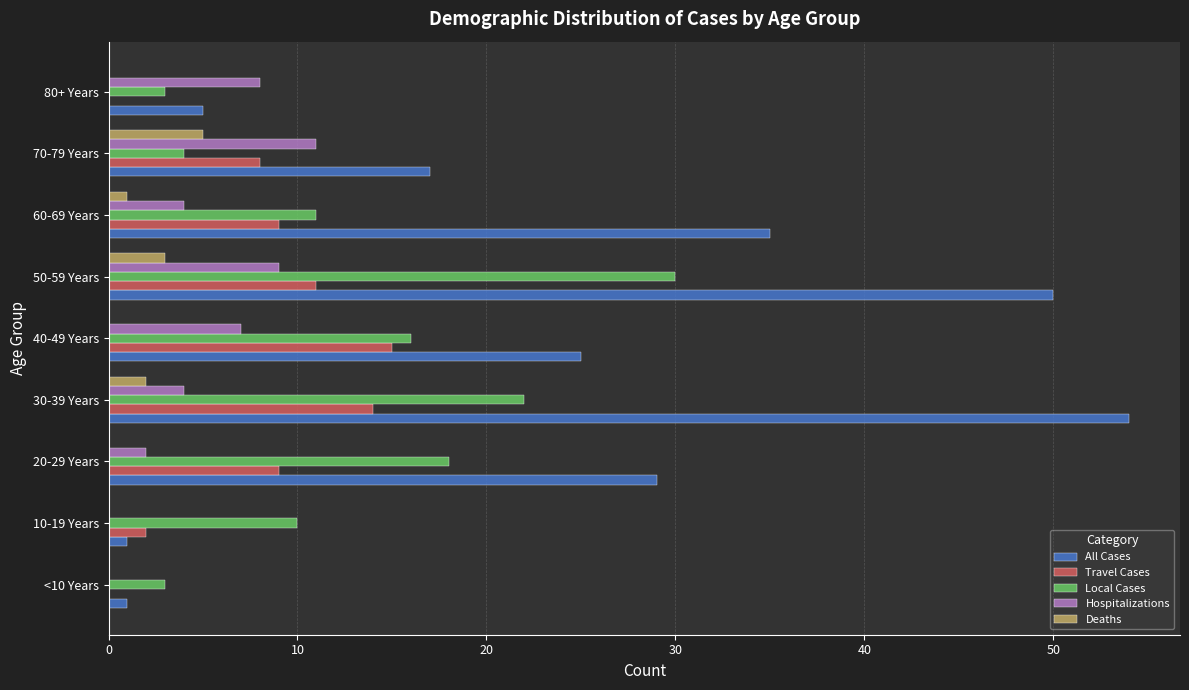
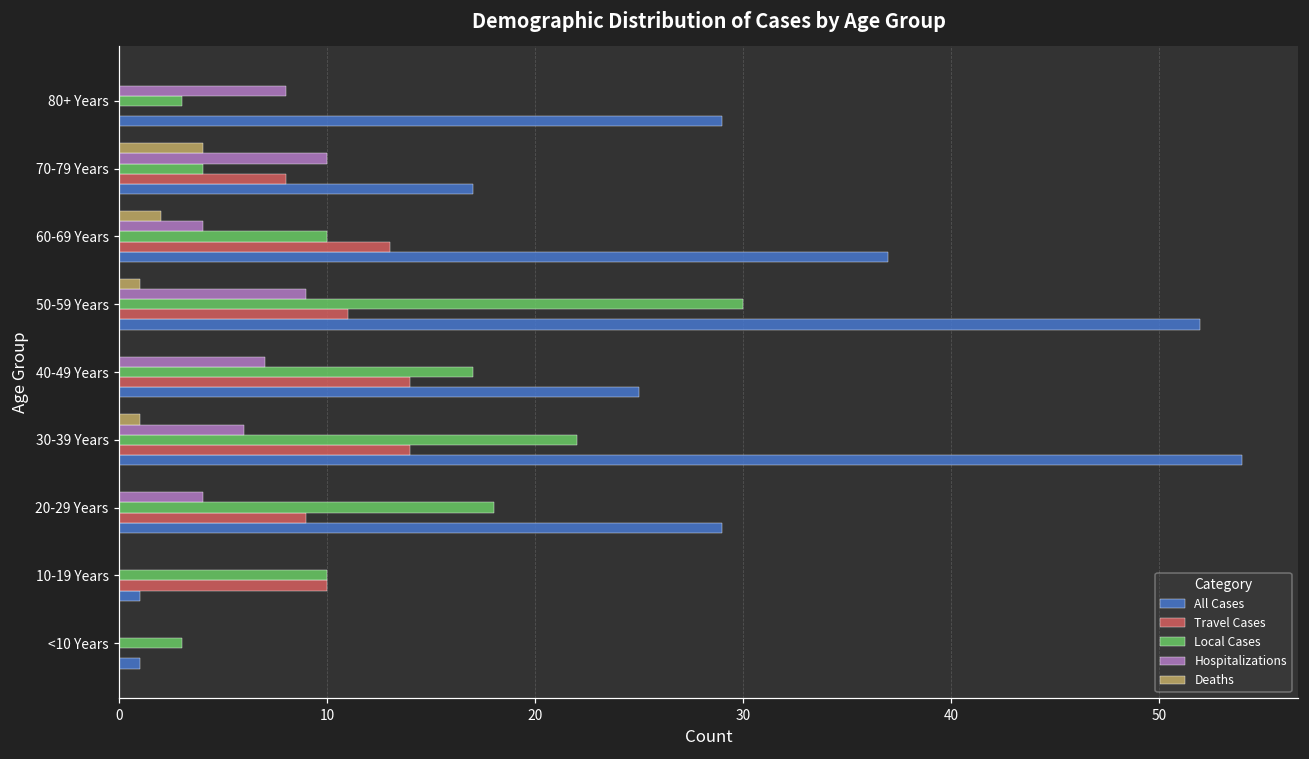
  {
    "All Cases": {
-     "80+ Years": 5,
+     "80+ Years": 29,
      "70-79 Years": 17,
-     "60-69 Years": 35,
-     "50-59 Years": 50,
+     "60-69 Years": 37,
+     "50-59 Years": 52,
      "40-49 Years": 25,
      "30-39 Years": 54,
      "20-29 Years": 29,
      "10-19 Years": 1,
      "<10 Years": 1
    },
    "Travel Cases": {
      "80+ Years": 0,
      "70-79 Years": 8,
-     "60-69 Years": 9,
+     "60-69 Years": 13,
      "50-59 Years": 11,
-     "40-49 Years": 15,
+     "40-49 Years": 14,
      "30-39 Years": 14,
      "20-29 Years": 9,
-     "10-19 Years": 2,
+     "10-19 Years": 10,
      "<10 Years": 0
    },
    "Local Cases": {
      "80+ Years": 3,
      "70-79 Years": 4,
-     "60-69 Years": 11,
+     "60-69 Years": 10,
      "50-59 Years": 30,
-     "40-49 Years": 16,
+     "40-49 Years": 17,
      "30-39 Years": 22,
      "20-29 Years": 18,
      "10-19 Years": 10,
      "<10 Years": 3
    },
    "Hospitalizations": {
      "80+ Years": 8,
-     "70-79 Years": 11,
+     "70-79 Years": 10,
      "60-69 Years": 4,
      "50-59 Years": 9,
      "40-49 Years": 7,
-     "30-39 Years": 4,
-     "20-29 Years": 2,
+     "30-39 Years": 6,
+     "20-29 Years": 4,
      "10-19 Years": 0,
      "<10 Years": 0
    },
    "Deaths": {
      "80+ Years": 0,
-     "70-79 Years": 5,
-     "60-69 Years": 1,
-     "50-59 Years": 3,
+     "70-79 Years": 4,
+     "60-69 Years": 2,
+     "50-59 Years": 1,
      "40-49 Years": 0,
-     "30-39 Years": 2,
+     "30-39 Years": 1,
      "20-29 Years": 0,
      "10-19 Years": 0,
      "<10 Years": 0
    }
  }
